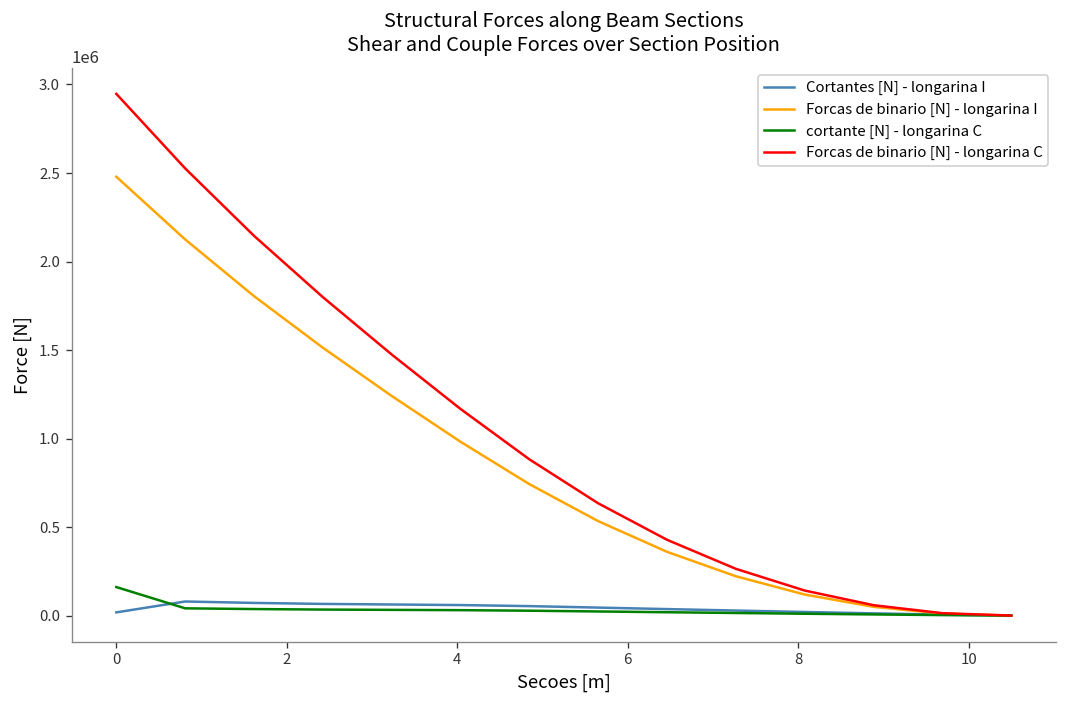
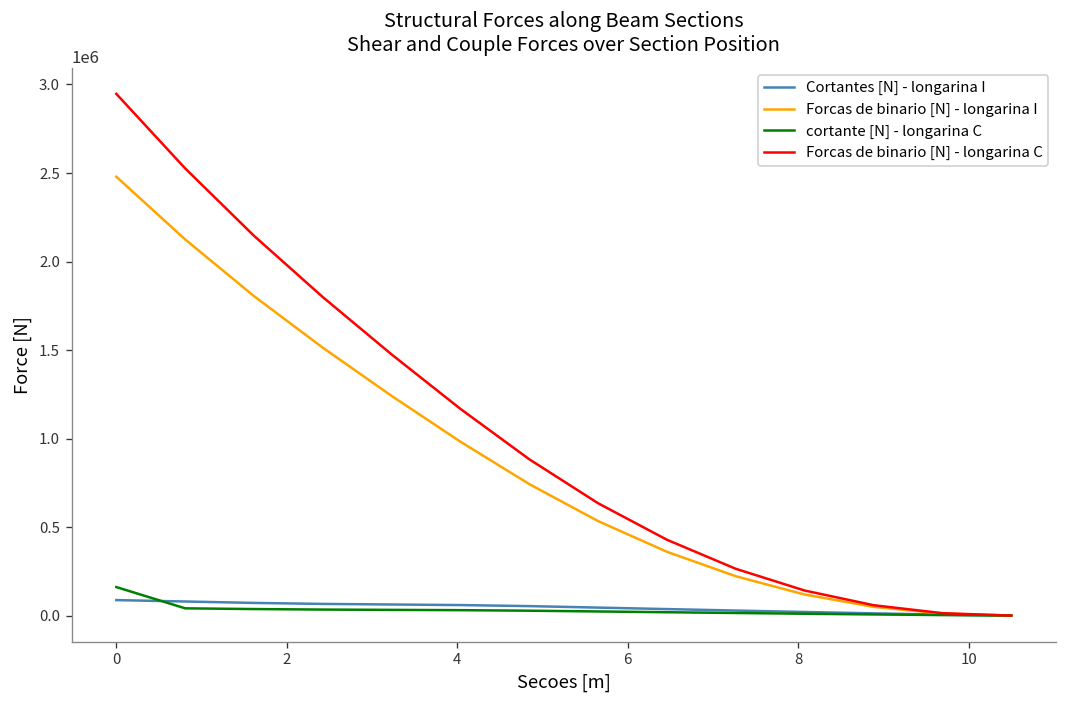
  {
    "Cortantes [N] - longarina I": {
-     "0": 20000
+     "0": 90000
    },
    "Forcas de binario [N] - longarina I": {
      "0": 2480000
    },
    "cortante [N] - longarina C": {
      "0": 160000
    },
    "Forcas de binario [N] - longarina C": {
      "0": 2950000
    }
  }
